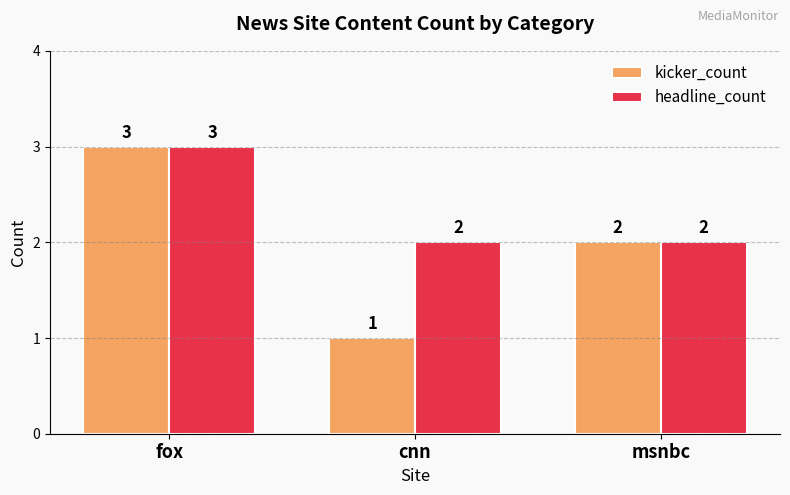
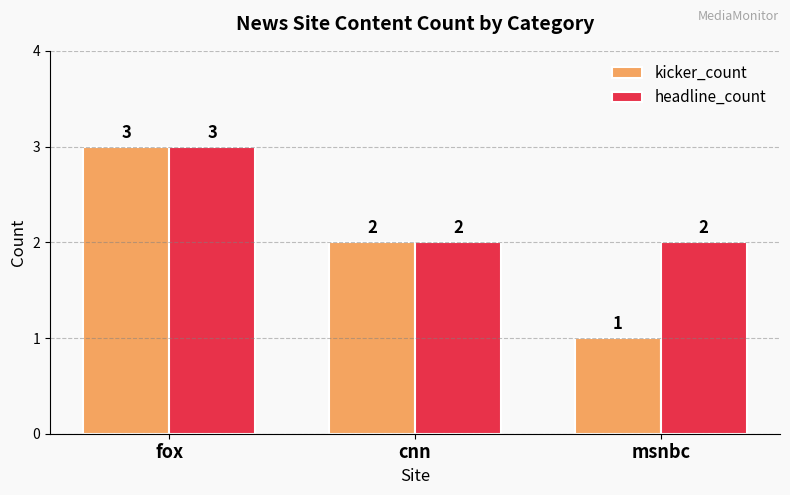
  {
    "kicker_count": {
      "fox": 3,
-     "cnn": 1,
-     "msnbc": 2
+     "cnn": 2,
+     "msnbc": 1
    },
    "headline_count": {
      "fox": 3,
      "cnn": 2,
      "msnbc": 2
    }
  }
